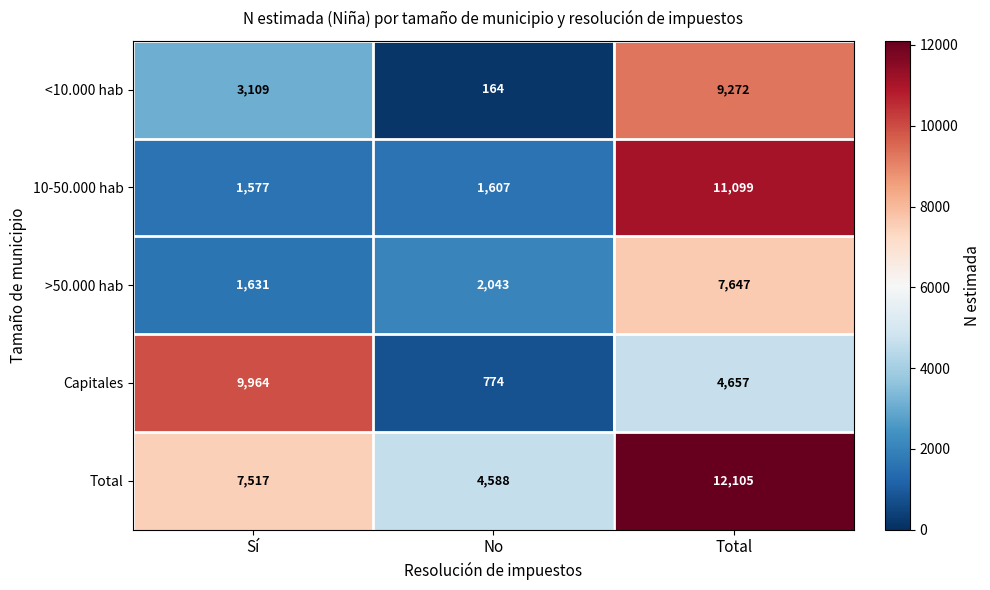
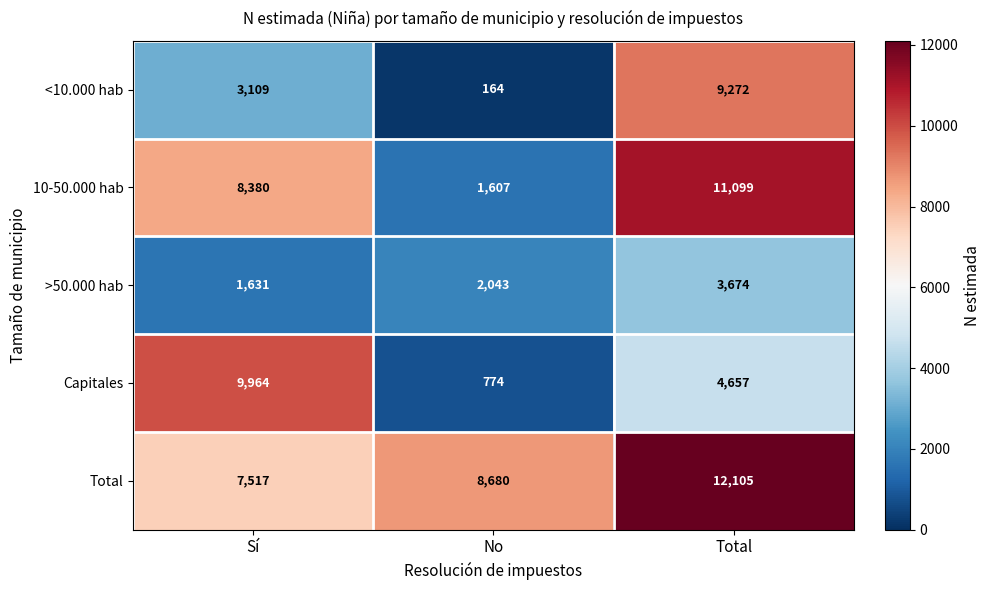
  {
    "<10.000 hab": {
      "Sí": "3,109",
      "No": "164",
      "Total": "9,272"
    },
    "10-50.000 hab": {
-     "Sí": "1,577",
+     "Sí": "8,380",
      "No": "1,607",
      "Total": "11,099"
    },
    ">50.000 hab": {
      "Sí": "1,631",
      "No": "2,043",
-     "Total": "7,647"
+     "Total": "3,674"
    },
    "Capitales": {
      "Sí": "9,964",
      "No": "774",
      "Total": "4,657"
    },
    "Total": {
      "Sí": "7,517",
-     "No": "4,588",
+     "No": "8,680",
      "Total": "12,105"
    }
  }
